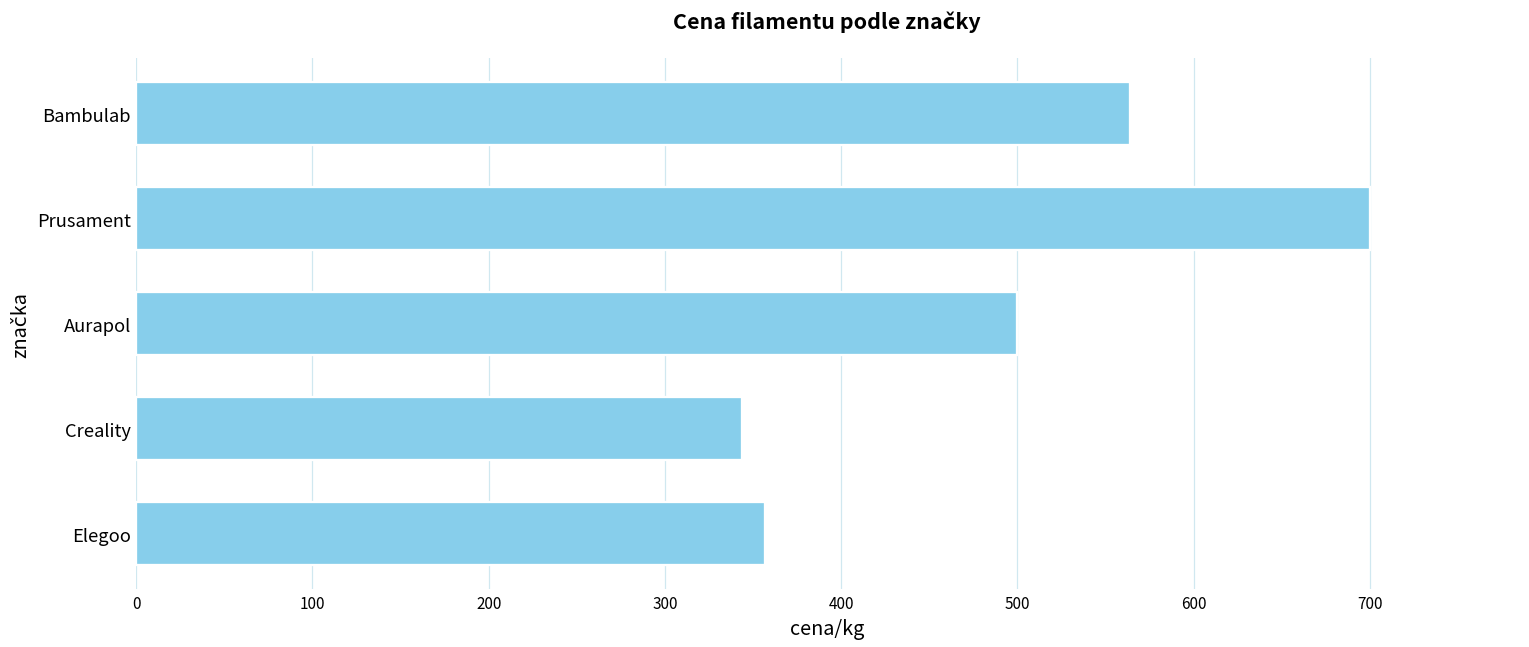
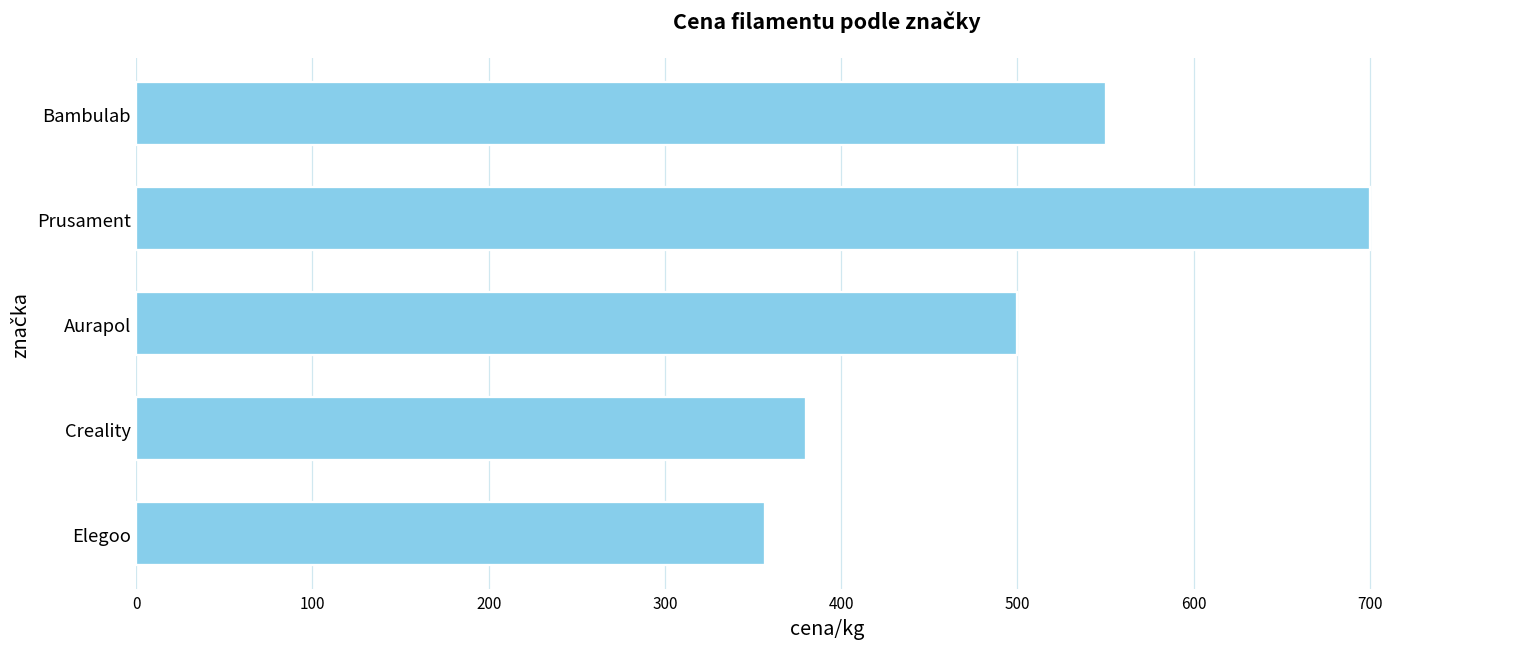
  {
-   "Bambulab": 564,
+   "Bambulab": 550,
    "Prusament": 700,
    "Aurapol": 500,
-   "Creality": 344,
+   "Creality": 380,
    "Elegoo": 357
  }
